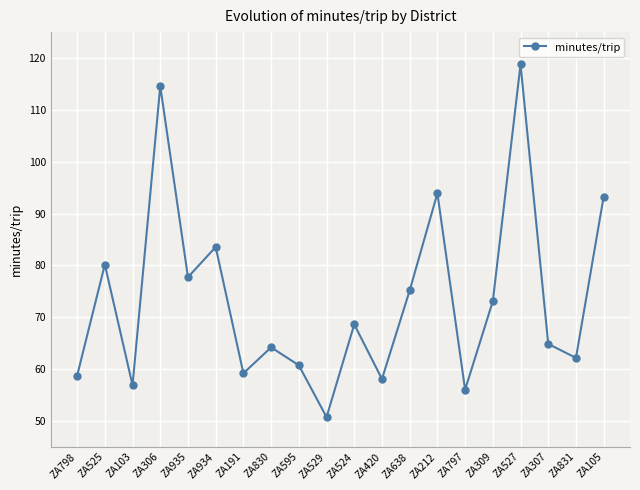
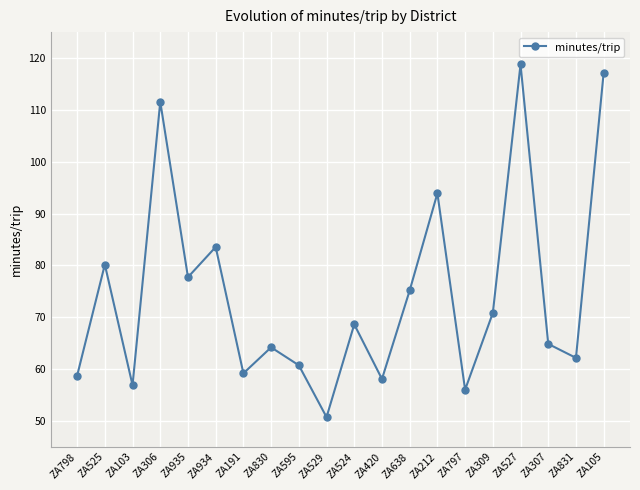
  {
    "ZA798": 59,
    "ZA525": 80,
    "ZA103": 57,
-   "ZA306": 115,
+   "ZA306": 112,
    "ZA935": 78,
    "ZA934": 84,
    "ZA191": 59,
    "ZA830": 64,
    "ZA595": 61,
    "ZA529": 51,
    "ZA524": 69,
    "ZA420": 58,
    "ZA638": 75,
    "ZA212": 94,
    "ZA797": 56,
-   "ZA309": 73,
+   "ZA309": 71,
    "ZA527": 119,
    "ZA307": 65,
    "ZA831": 62,
-   "ZA105": 93
+   "ZA105": 117
  }
